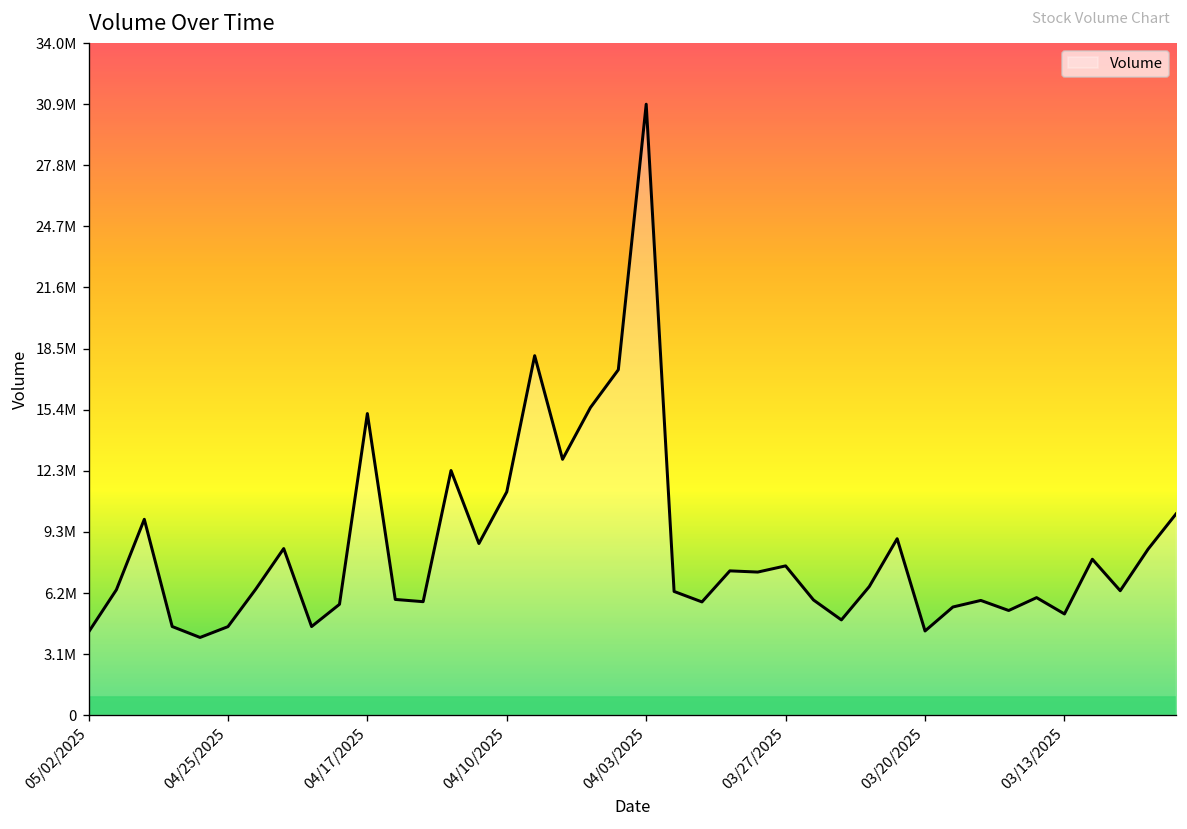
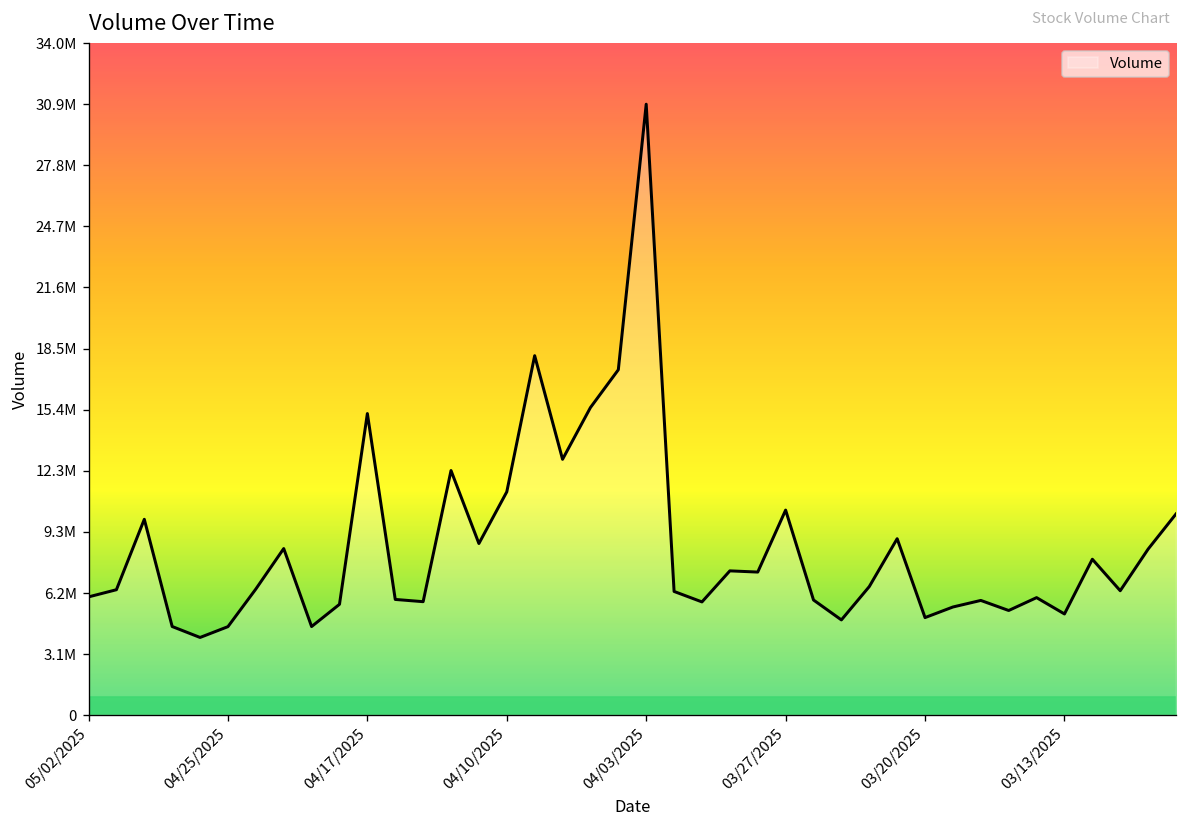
  {
-   "05/02/2025": 4200000,
+   "05/02/2025": 6000000,
    "04/25/2025": 4500000,
    "04/17/2025": 15200000,
    "04/10/2025": 11300000,
    "04/03/2025": 30900000,
-   "03/27/2025": 7500000,
-   "03/20/2025": 4200000,
+   "03/27/2025": 10400000,
+   "03/20/2025": 4900000,
    "03/13/2025": 5100000
  }
